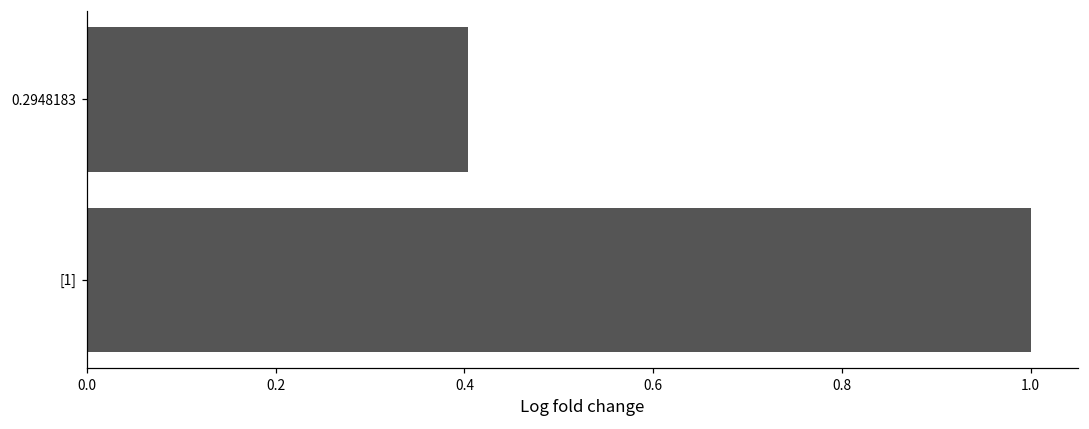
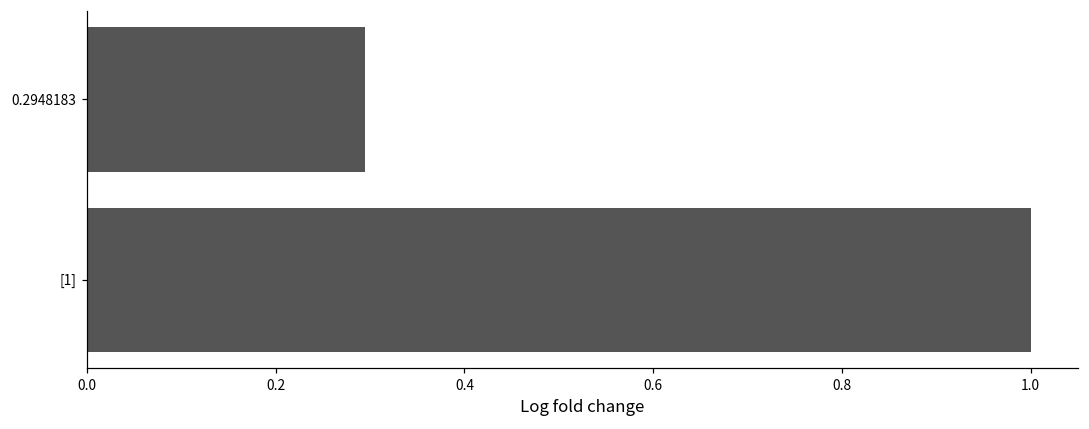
  {
-   "0.2948183": 0.40,
+   "0.2948183": 0.29,
    "[1]": 1.00
  }
